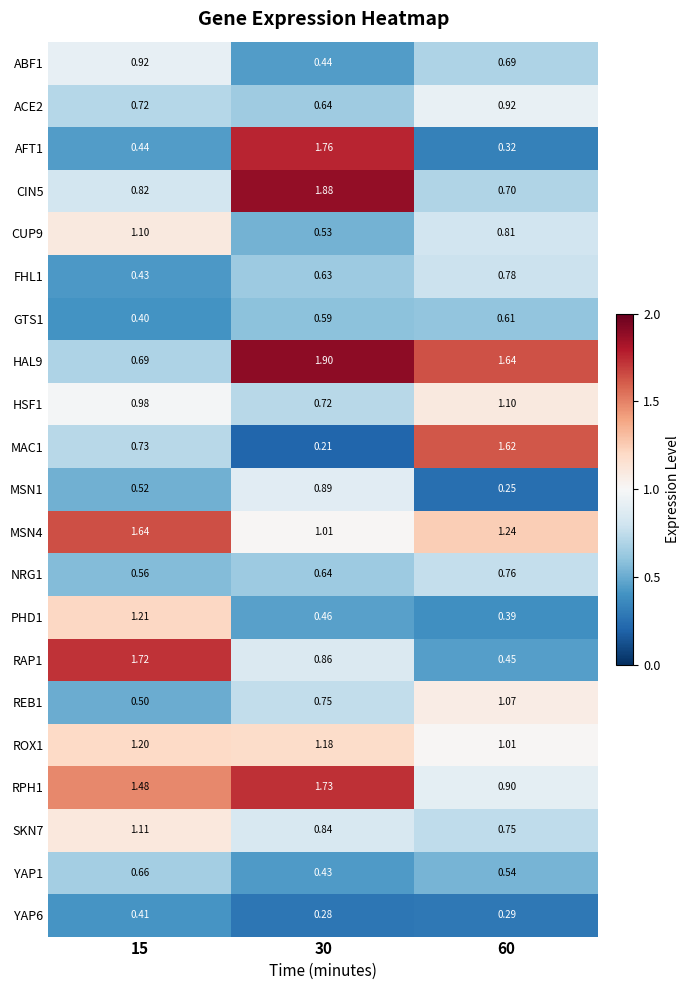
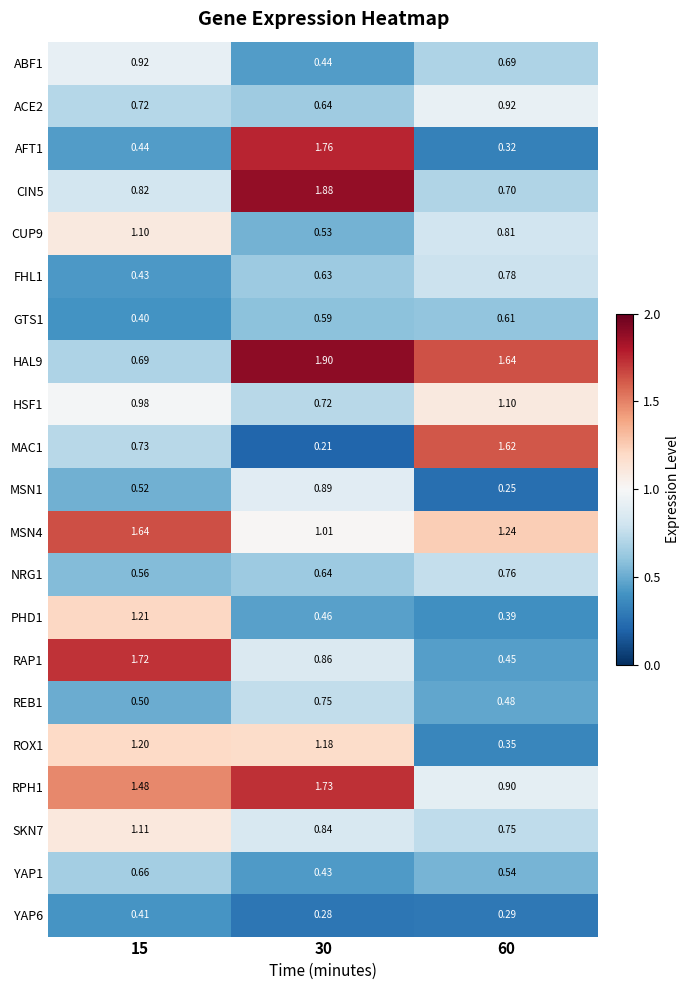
  {
    "ABF1": {
      "15": 0.92,
      "30": 0.44,
      "60": 0.69
    },
    "ACE2": {
      "15": 0.72,
      "30": 0.64,
      "60": 0.92
    },
    "AFT1": {
      "15": 0.44,
      "30": 1.76,
      "60": 0.32
    },
    "CIN5": {
      "15": 0.82,
      "30": 1.88,
      "60": 0.70
    },
    "CUP9": {
      "15": 1.10,
      "30": 0.53,
      "60": 0.81
    },
    "FHL1": {
      "15": 0.43,
      "30": 0.63,
      "60": 0.78
    },
    "GTS1": {
      "15": 0.40,
      "30": 0.59,
      "60": 0.61
    },
    "HAL9": {
      "15": 0.69,
      "30": 1.90,
      "60": 1.64
    },
    "HSF1": {
      "15": 0.98,
      "30": 0.72,
      "60": 1.10
    },
    "MAC1": {
      "15": 0.73,
      "30": 0.21,
      "60": 1.62
    },
    "MSN1": {
      "15": 0.52,
      "30": 0.89,
      "60": 0.25
    },
    "MSN4": {
      "15": 1.64,
      "30": 1.01,
      "60": 1.24
    },
    "NRG1": {
      "15": 0.56,
      "30": 0.64,
      "60": 0.76
    },
    "PHD1": {
      "15": 1.21,
      "30": 0.46,
      "60": 0.39
    },
    "RAP1": {
      "15": 1.72,
      "30": 0.86,
      "60": 0.45
    },
    "REB1": {
      "15": 0.50,
      "30": 0.75,
-     "60": 1.07
+     "60": 0.48
    },
    "ROX1": {
      "15": 1.20,
      "30": 1.18,
-     "60": 1.01
+     "60": 0.35
    },
    "RPH1": {
      "15": 1.48,
      "30": 1.73,
      "60": 0.90
    },
    "SKN7": {
      "15": 1.11,
      "30": 0.84,
      "60": 0.75
    },
    "YAP1": {
      "15": 0.66,
      "30": 0.43,
      "60": 0.54
    },
    "YAP6": {
      "15": 0.41,
      "30": 0.28,
      "60": 0.29
    }
  }
